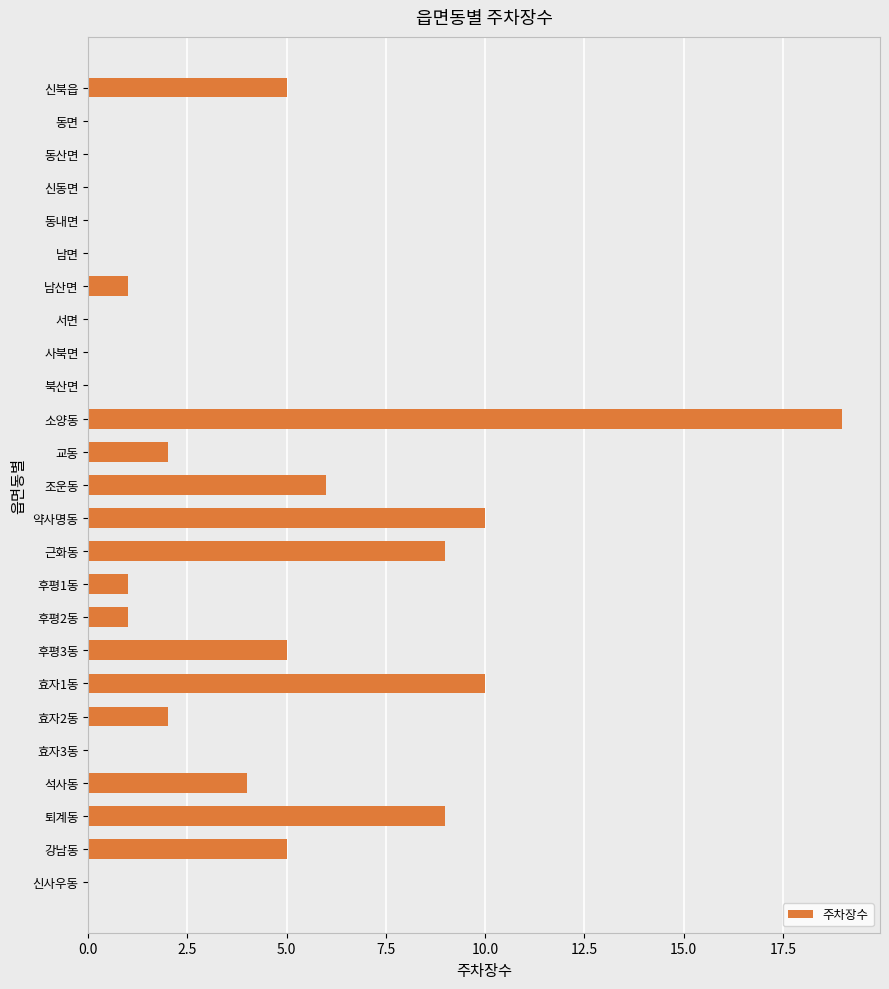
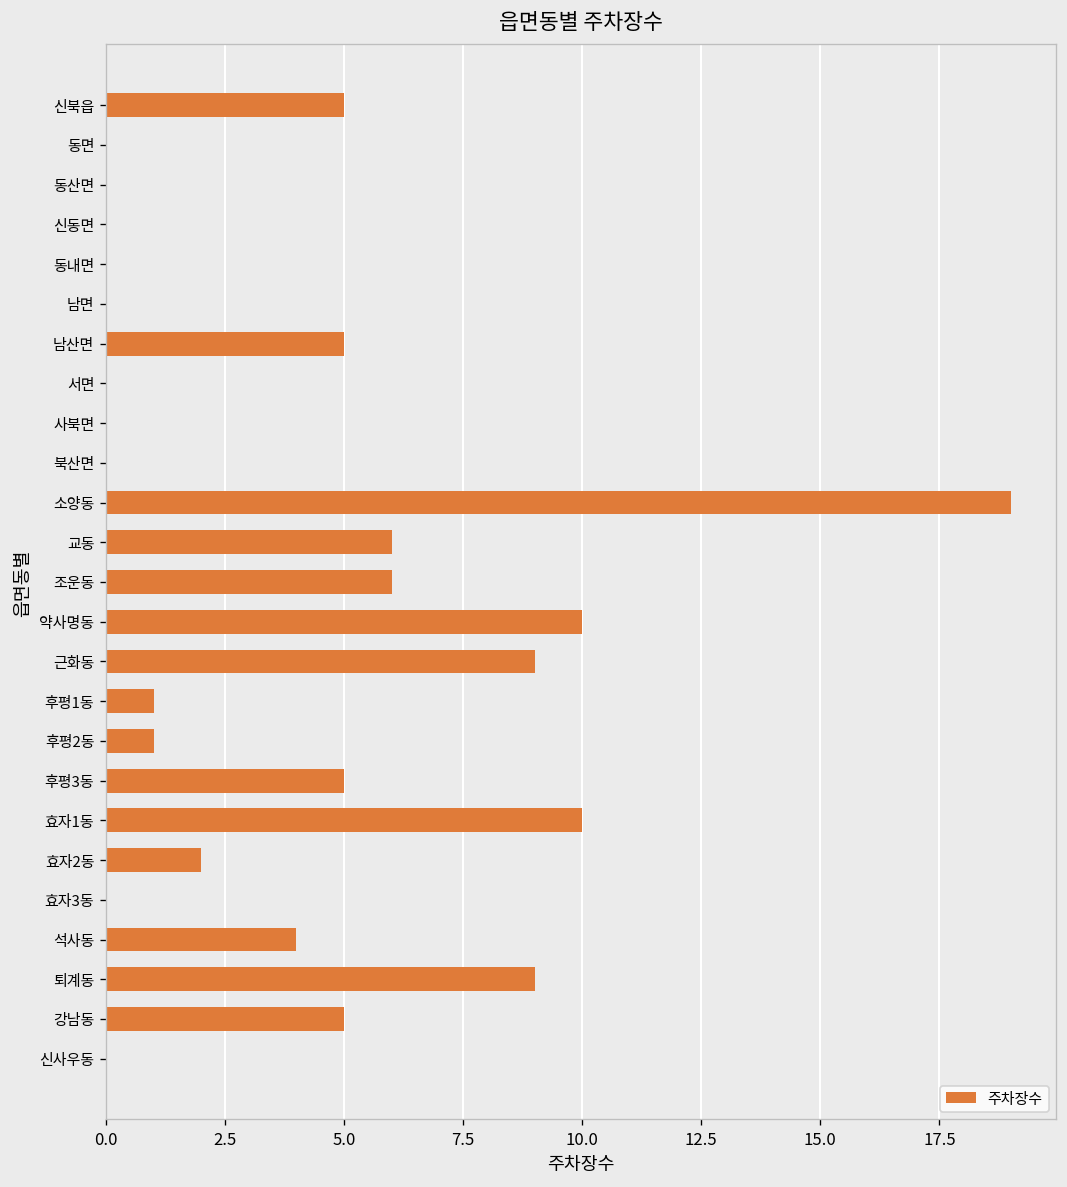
  {
    "신북읍": 5,
    "동면": 0,
    "동산면": 0,
    "신동면": 0,
    "동내면": 0,
    "남면": 0,
-   "남산면": 1,
+   "남산면": 5,
    "서면": 0,
    "사북면": 0,
    "북산면": 0,
    "소양동": 19,
-   "교동": 2,
+   "교동": 6,
    "조운동": 6,
    "약사명동": 10,
    "근화동": 9,
    "후평1동": 1,
    "후평2동": 1,
    "후평3동": 5,
    "효자1동": 10,
    "효자2동": 2,
    "효자3동": 0,
    "석사동": 4,
    "퇴계동": 9,
    "강남동": 5,
    "신사우동": 0
  }
